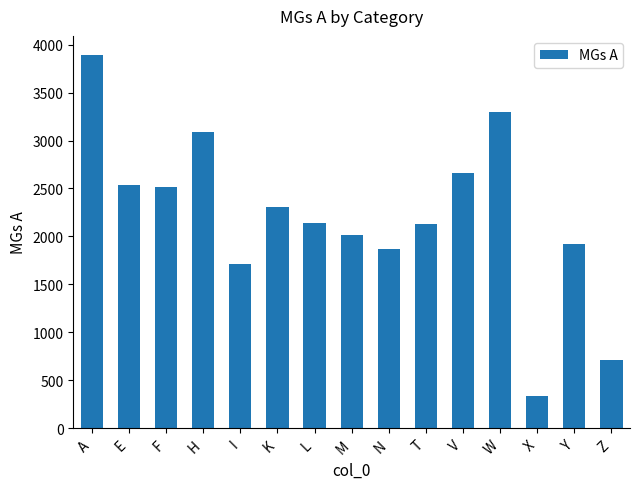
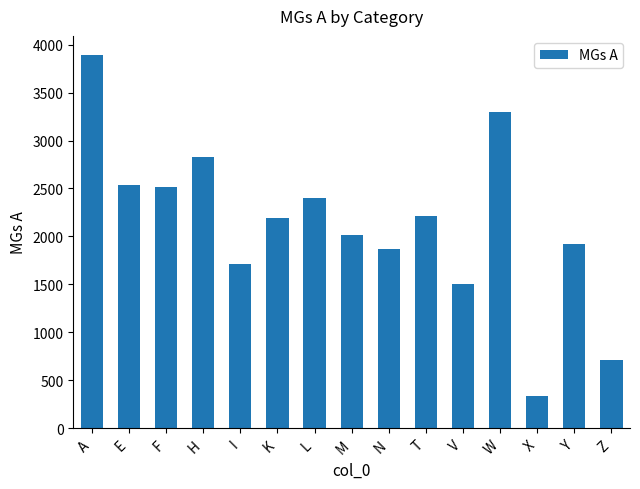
  {
    "A": 3900,
    "E": 2500,
    "F": 2500,
-   "H": 3100,
+   "H": 2800,
    "I": 1700,
-   "K": 2300,
-   "L": 2100,
+   "K": 2200,
+   "L": 2400,
    "M": 2000,
    "N": 1900,
-   "T": 2100,
-   "V": 2700,
+   "T": 2200,
+   "V": 1500,
    "W": 3300,
    "X": 300,
    "Y": 1900,
    "Z": 700
  }
